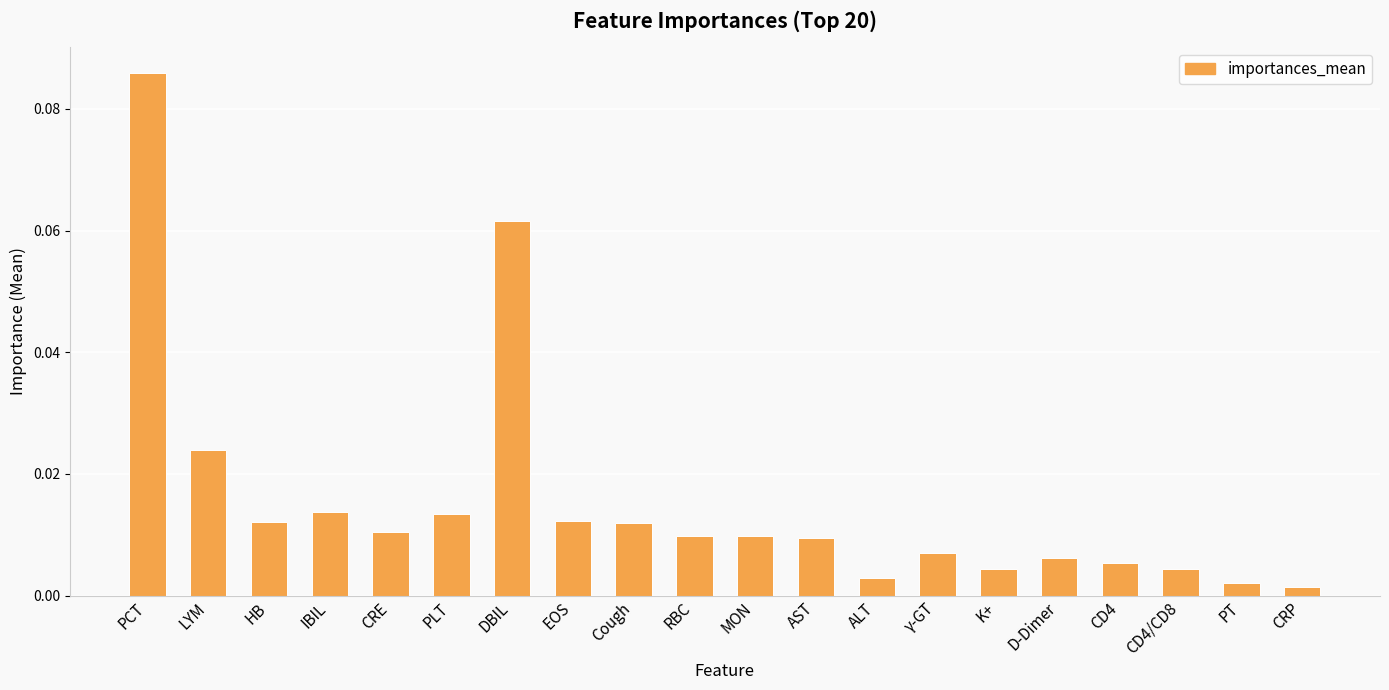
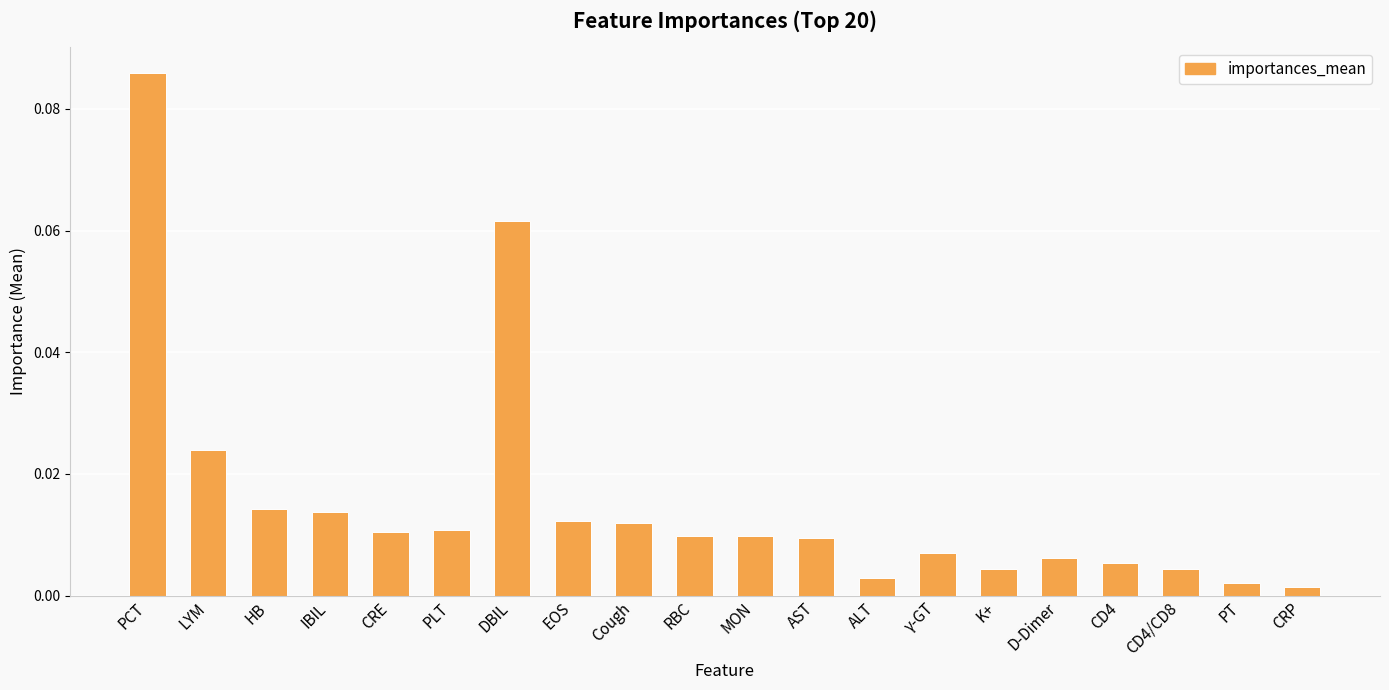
  {
    "PCT": 0.086,
    "LYM": 0.024,
-   "HB": 0.012,
+   "HB": 0.014,
    "IBIL": 0.014,
    "CRE": 0.010,
-   "PLT": 0.013,
+   "PLT": 0.011,
    "DBIL": 0.062,
    "EOS": 0.012,
    "Cough": 0.012,
    "RBC": 0.010,
    "MON": 0.010,
    "AST": 0.009,
    "ALT": 0.003,
    "γ-GT": 0.007,
    "K+": 0.004,
    "D-Dimer": 0.006,
    "CD4": 0.005,
    "CD4/CD8": 0.004,
    "PT": 0.002,
    "CRP": 0.001
  }
